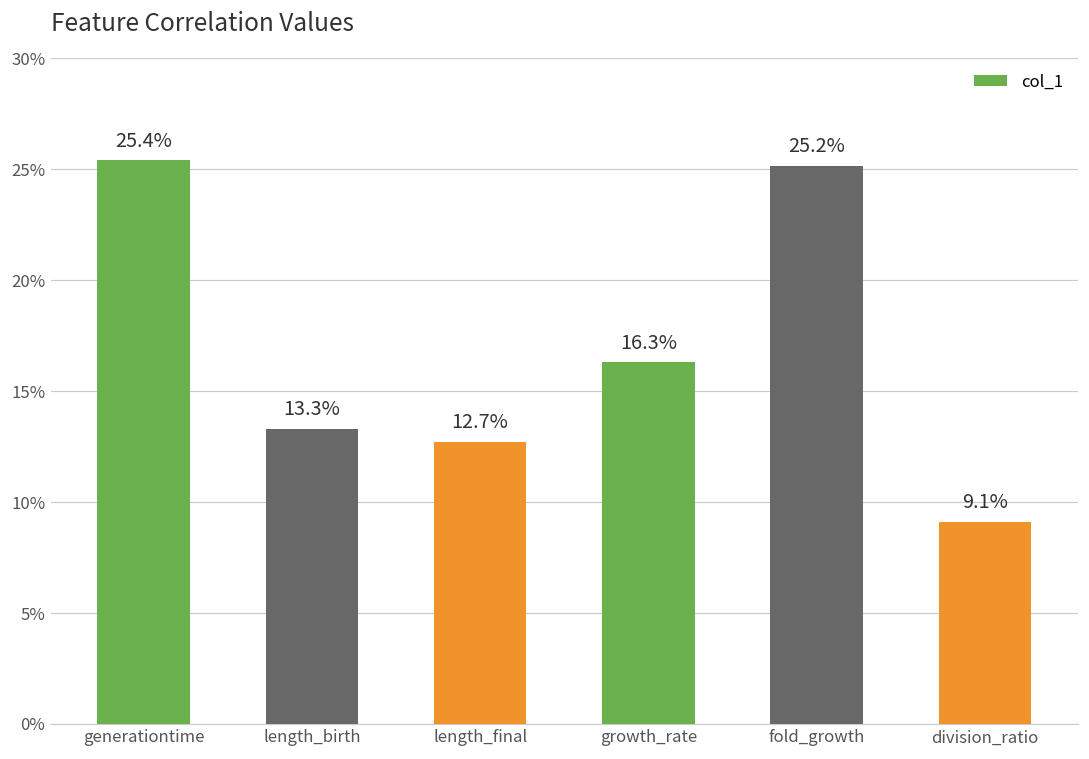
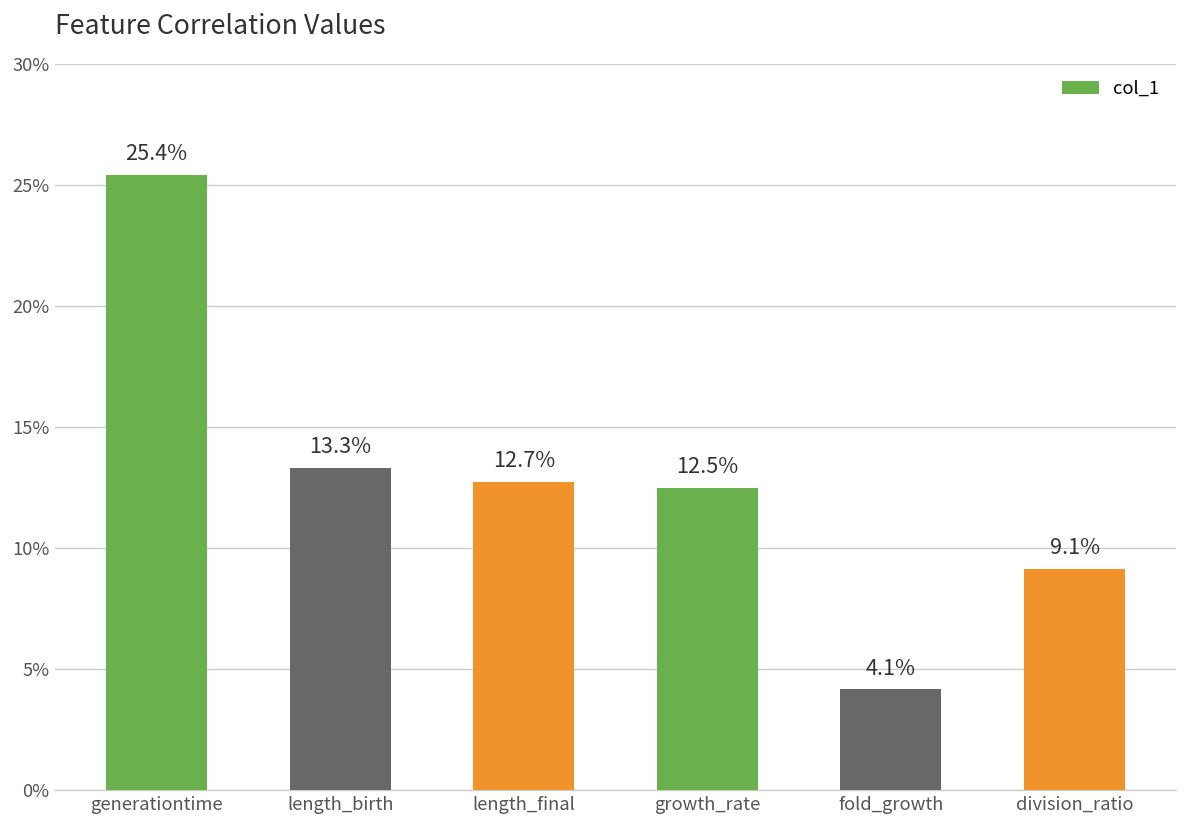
  {
    "generationtime": "25.4%",
    "length_birth": "13.3%",
    "length_final": "12.7%",
-   "growth_rate": "16.3%",
-   "fold_growth": "25.2%",
+   "growth_rate": "12.5%",
+   "fold_growth": "4.1%",
    "division_ratio": "9.1%"
  }
